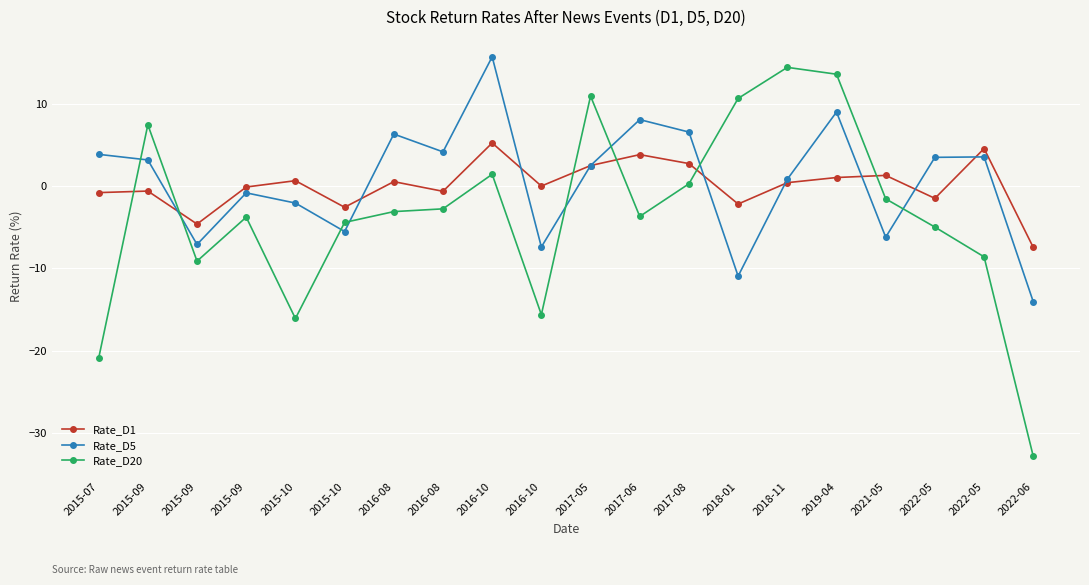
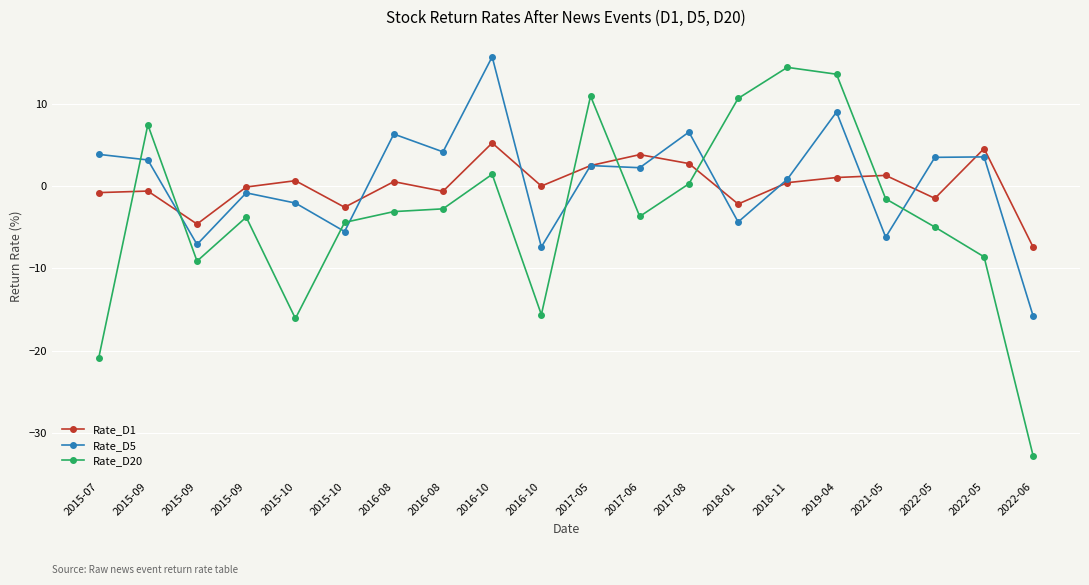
  {
    "Rate_D1": {
      "2015-07": -1,
      "2017-06": 4,
      "2017-08": 3,
      "2018-01": -2,
      "2018-11": 0,
      "2019-04": 1,
      "2021-05": 1,
      "2022-06": -7
    },
    "Rate_D5": {
      "2015-07": 4,
-     "2017-06": 8,
+     "2017-06": 2,
      "2017-08": 7,
-     "2018-01": -11,
+     "2018-01": -4,
      "2018-11": 1,
      "2019-04": 9,
      "2021-05": -6,
-     "2022-06": -14
+     "2022-06": -16
    },
    "Rate_D20": {
      "2015-07": -21,
      "2017-05": 11,
      "2017-06": -4,
      "2017-08": 0,
      "2018-01": 11,
      "2018-11": 14,
      "2019-04": 14,
      "2021-05": -2,
      "2022-06": -33
    }
  }
